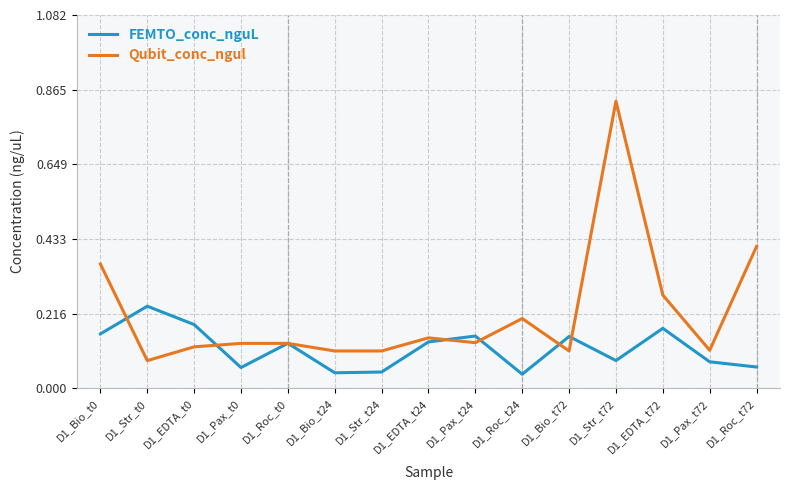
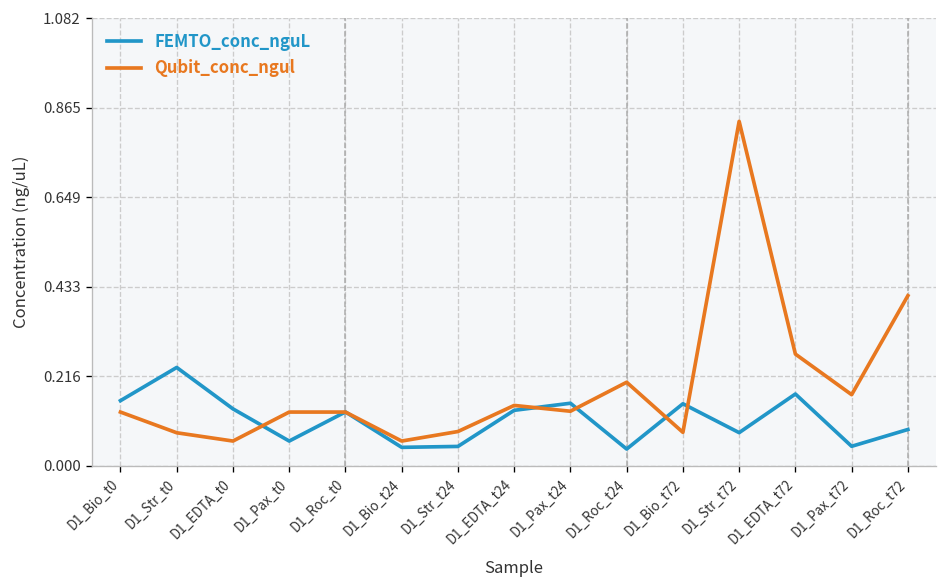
  {
    "FEMTO_conc_nguL": {
      "D1_Bio_t0": 0.16,
      "D1_Str_t0": 0.24,
-     "D1_EDTA_t0": 0.18,
+     "D1_EDTA_t0": 0.14,
      "D1_Pax_t0": 0.06,
      "D1_Bio_t24": 0.04,
      "D1_Str_t24": 0.05,
      "D1_EDTA_t24": 0.13,
      "D1_Pax_t24": 0.15,
      "D1_Roc_t24": 0.04,
      "D1_Bio_t72": 0.15,
      "D1_Str_t72": 0.08,
      "D1_EDTA_t72": 0.17,
-     "D1_Pax_t72": 0.08,
-     "D1_Roc_t72": 0.06
+     "D1_Pax_t72": 0.05,
+     "D1_Roc_t72": 0.09
    },
    "Qubit_conc_ngul": {
-     "D1_Bio_t0": 0.36,
+     "D1_Bio_t0": 0.13,
      "D1_Str_t0": 0.08,
-     "D1_EDTA_t0": 0.12,
+     "D1_EDTA_t0": 0.06,
      "D1_Pax_t0": 0.13,
-     "D1_Bio_t24": 0.11,
-     "D1_Str_t24": 0.11,
+     "D1_Bio_t24": 0.06,
+     "D1_Str_t24": 0.08,
      "D1_EDTA_t24": 0.15,
      "D1_Pax_t24": 0.13,
      "D1_Roc_t24": 0.20,
-     "D1_Bio_t72": 0.11,
+     "D1_Bio_t72": 0.08,
      "D1_Str_t72": 0.83,
      "D1_EDTA_t72": 0.27,
-     "D1_Pax_t72": 0.11,
+     "D1_Pax_t72": 0.17,
      "D1_Roc_t72": 0.41
    }
  }
